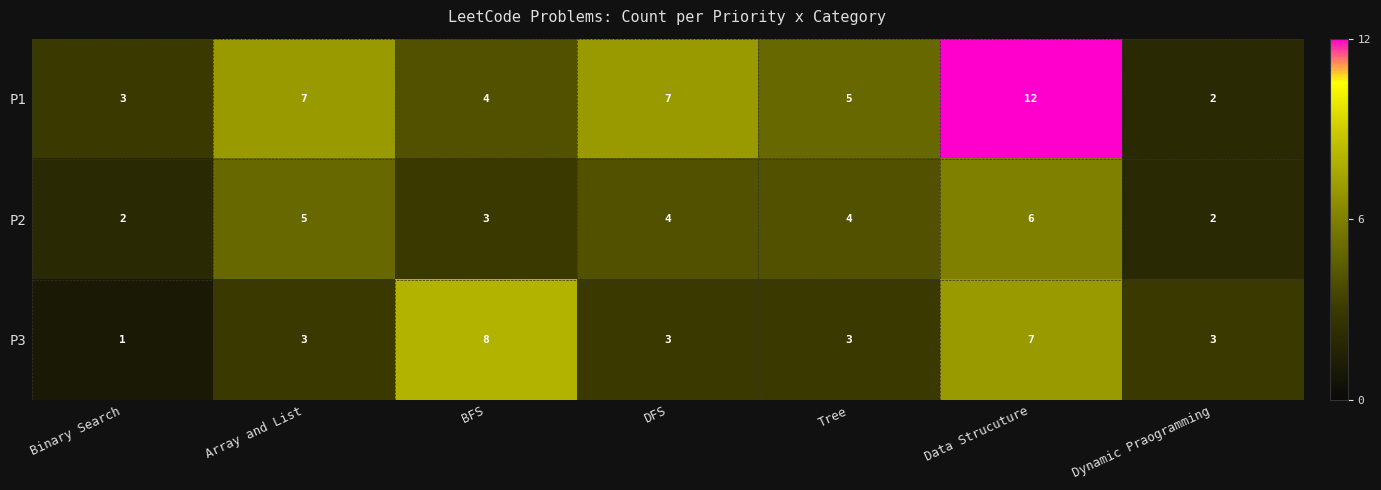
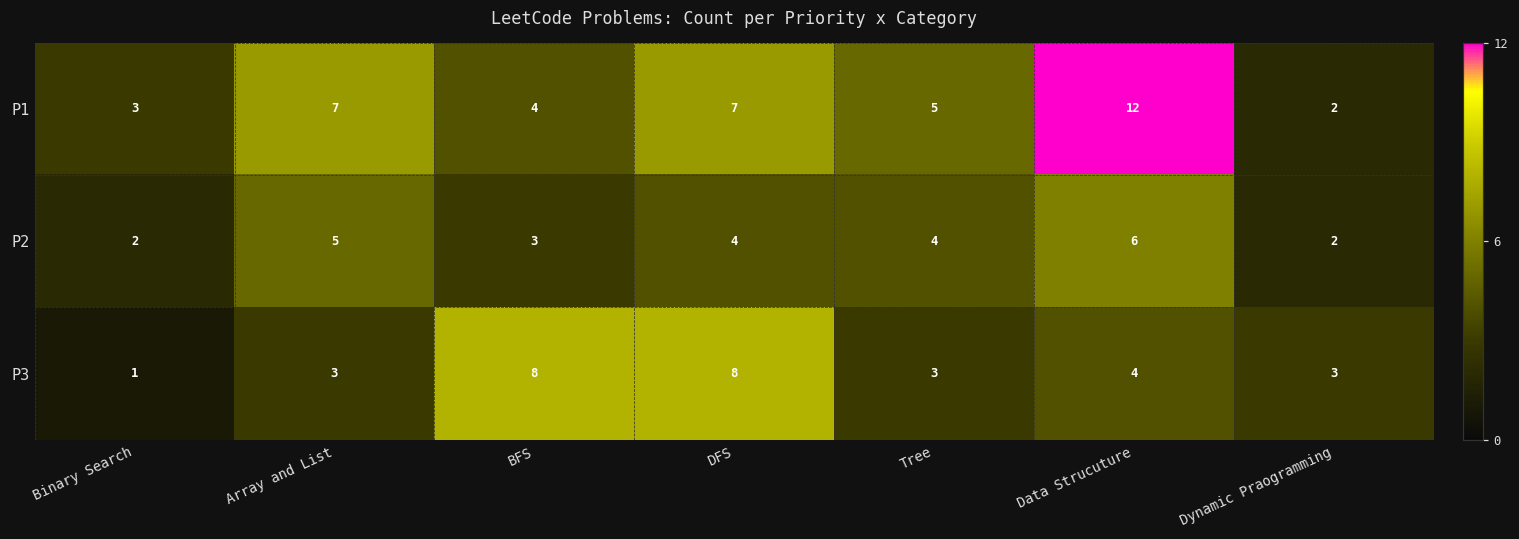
  {
    "P1": {
      "Binary Search": 3,
      "Array and List": 7,
      "BFS": 4,
      "DFS": 7,
      "Tree": 5,
      "Data Strucuture": 12,
      "Dynamic Praogramming": 2
    },
    "P2": {
      "Binary Search": 2,
      "Array and List": 5,
      "BFS": 3,
      "DFS": 4,
      "Tree": 4,
      "Data Strucuture": 6,
      "Dynamic Praogramming": 2
    },
    "P3": {
      "Binary Search": 1,
      "Array and List": 3,
      "BFS": 8,
-     "DFS": 3,
+     "DFS": 8,
      "Tree": 3,
-     "Data Strucuture": 7,
+     "Data Strucuture": 4,
      "Dynamic Praogramming": 3
    }
  }
